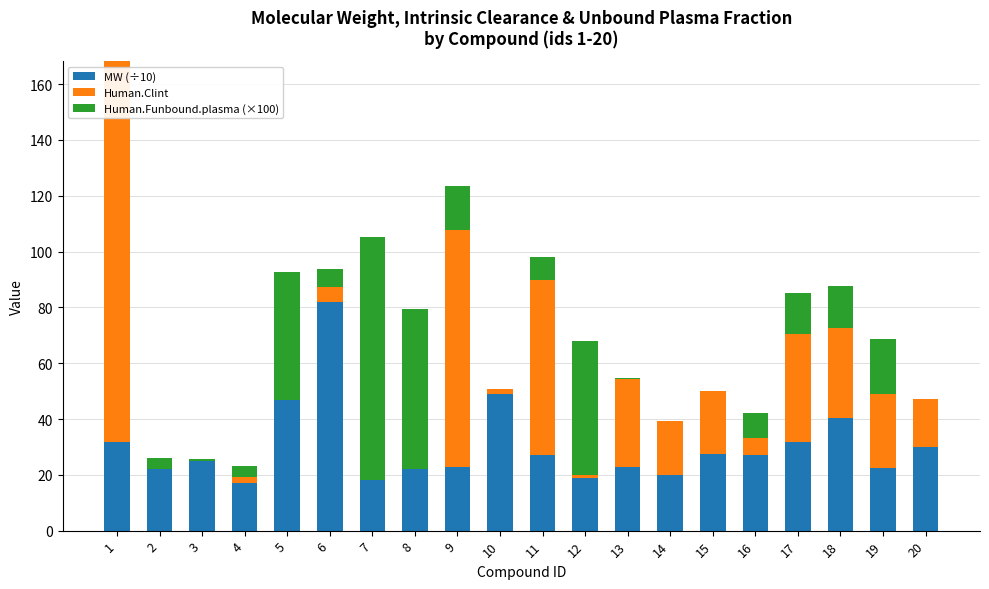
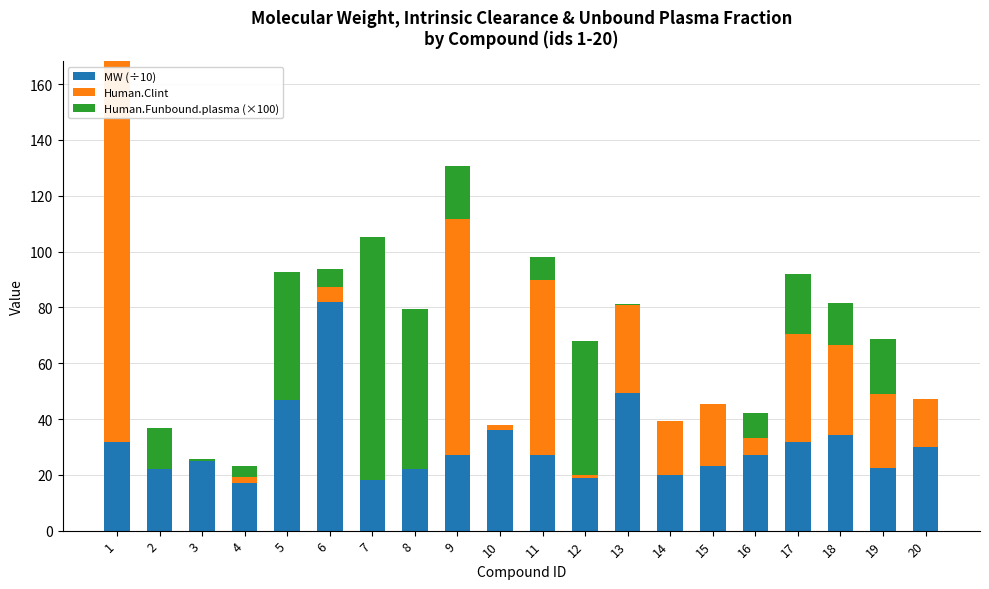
  {
    "MW (÷10)": {
      "1": 32,
      "2": 22,
      "3": 25,
      "4": 17,
      "5": 47,
      "6": 82,
      "7": 18,
      "8": 22,
-     "9": 23,
-     "10": 49,
+     "9": 27,
+     "10": 36,
      "11": 27,
      "12": 19,
-     "13": 23,
+     "13": 49,
      "14": 20,
-     "15": 28,
+     "15": 23,
      "16": 27,
      "17": 32,
-     "18": 40,
+     "18": 34,
      "19": 22,
      "20": 30
    },
    "Human.Clint": {
      "1": 137,
      "2": 0,
      "3": 0,
      "4": 2,
      "5": 0,
      "6": 5,
      "7": 0,
      "8": 0,
      "9": 85,
      "10": 2,
      "11": 63,
      "13": 32,
      "14": 19,
      "15": 22,
      "16": 6,
      "17": 39,
      "18": 32,
      "19": 27,
      "20": 17
    },
    "Human.Funbound.plasma (×100)": {
      "1": 0,
-     "2": 4,
+     "2": 15,
      "4": 4,
      "5": 46,
      "6": 7,
      "7": 87,
      "8": 57,
-     "9": 16,
+     "9": 19,
      "10": 0,
      "11": 8,
      "12": 48,
      "14": 0,
      "15": 0,
      "16": 9,
-     "17": 15,
+     "17": 21,
      "18": 15,
      "19": 20,
      "20": 0
    }
  }
